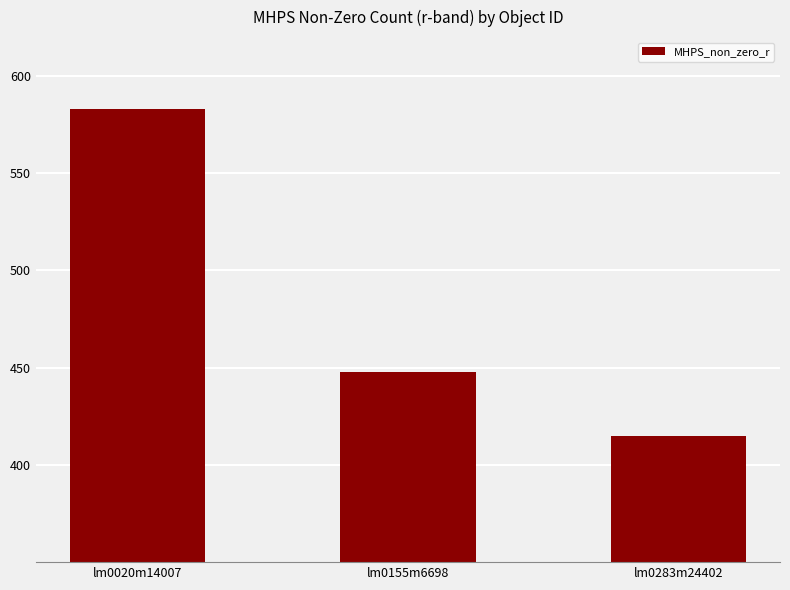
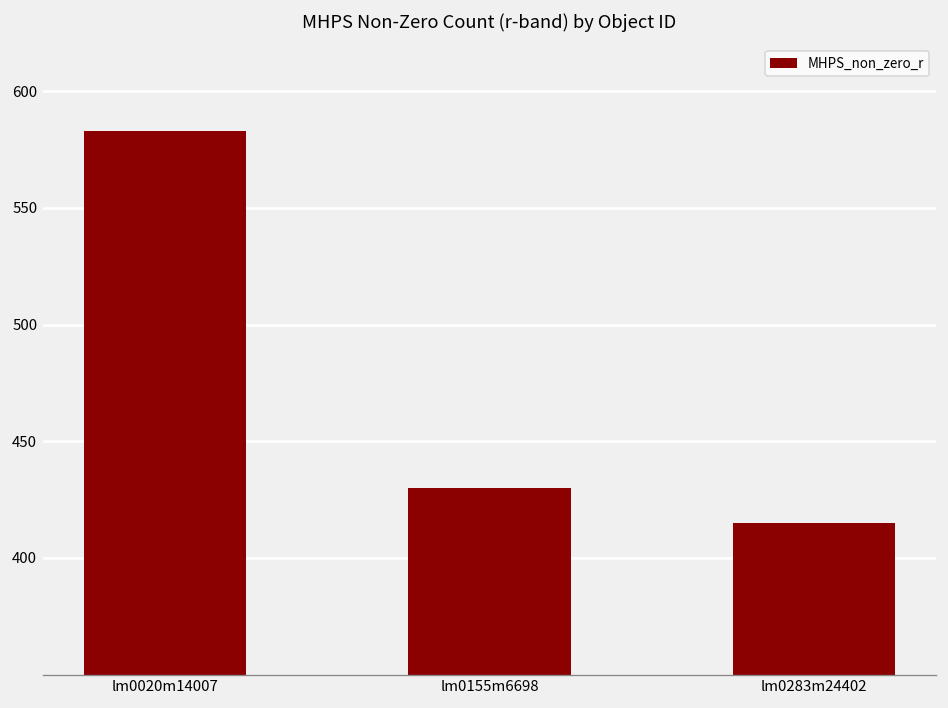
  {
    "lm0020m14007": 583,
-   "lm0155m6698": 448,
+   "lm0155m6698": 430,
    "lm0283m24402": 415
  }
